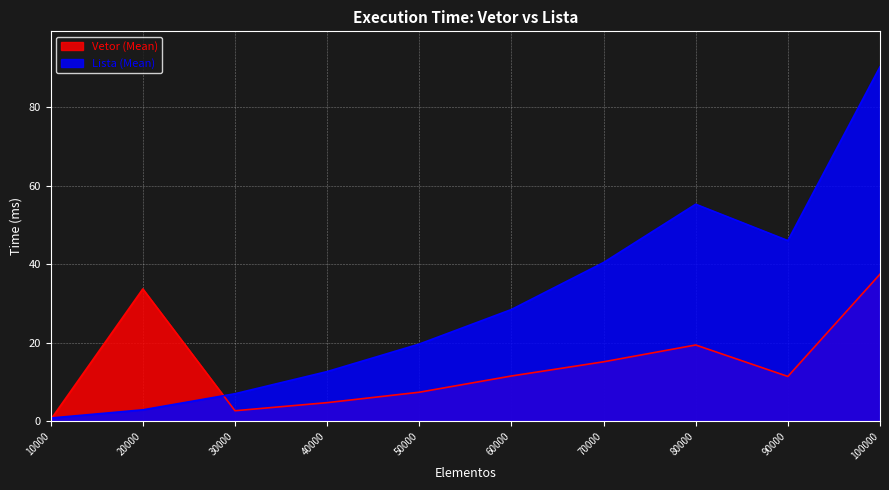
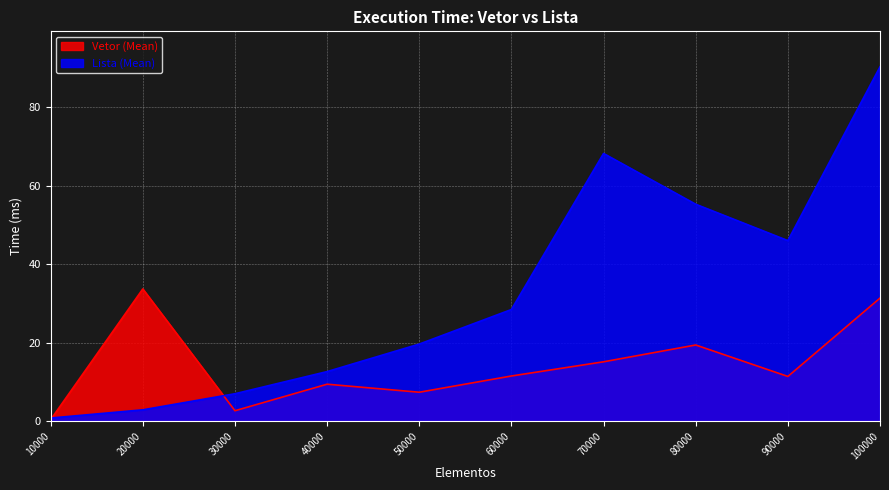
  {
    "Vetor (Mean)": {
      "20000": 34,
      "30000": 3,
-     "40000": 5,
+     "40000": 9,
      "50000": 7,
      "60000": 12,
      "70000": 15,
      "80000": 19,
      "90000": 11,
-     "100000": 37
+     "100000": 31
    },
    "Lista (Mean)": {
      "20000": 3,
      "30000": 7,
      "40000": 13,
      "50000": 20,
      "60000": 28,
-     "70000": 40,
+     "70000": 68,
      "80000": 55,
      "90000": 46,
      "100000": 90
    }
  }
